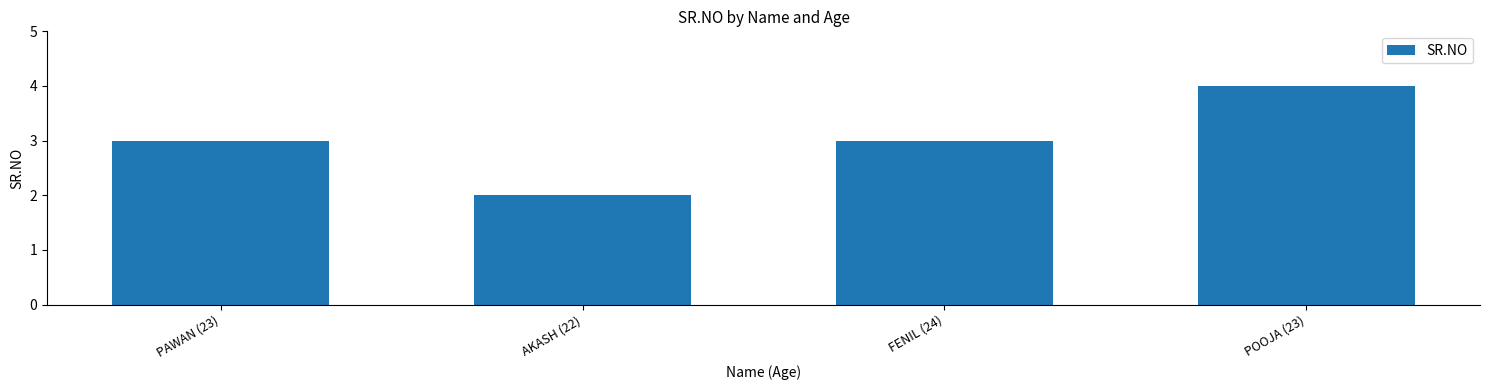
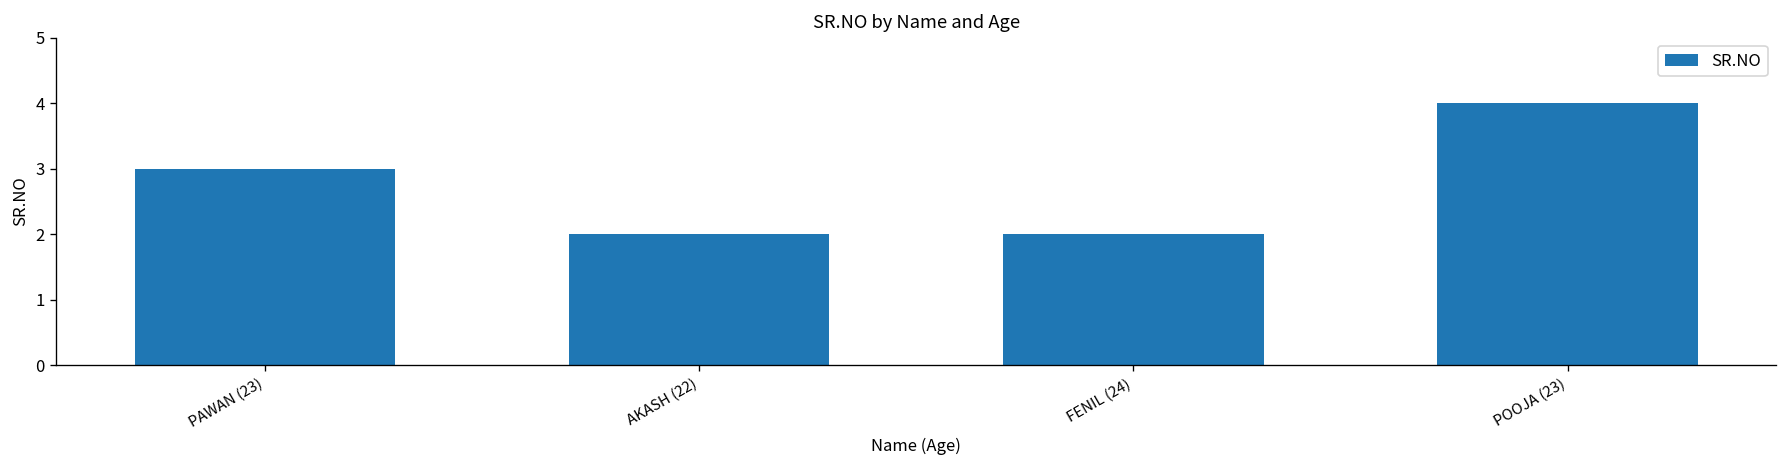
  {
    "PAWAN (23)": 3,
    "AKASH (22)": 2,
-   "FENIL (24)": 3,
+   "FENIL (24)": 2,
    "POOJA (23)": 4
  }
